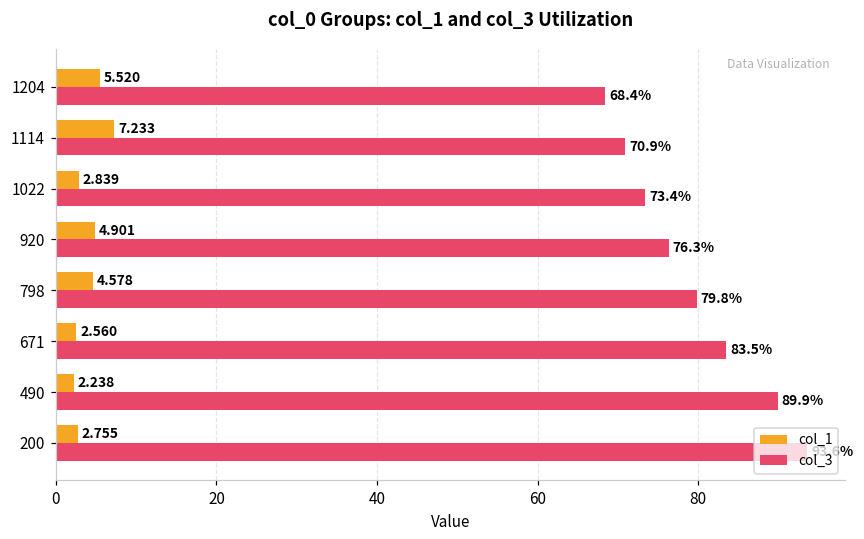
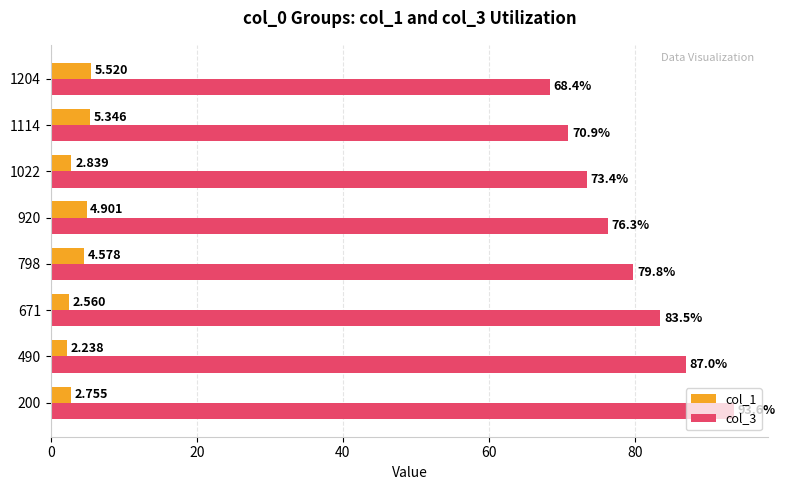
  {
    "col_1": {
      "1204": "5.520",
-     "1114": "7.233",
+     "1114": "5.346",
      "1022": "2.839",
      "920": "4.901",
      "798": "4.578",
      "671": "2.560",
      "490": "2.238",
      "200": "2.755"
    },
    "col_3": {
      "1204": "68.4%",
      "1114": "70.9%",
      "1022": "73.4%",
      "920": "76.3%",
      "798": "79.8%",
      "671": "83.5%",
-     "490": "89.9%"
+     "490": "87.0%"
    }
  }
